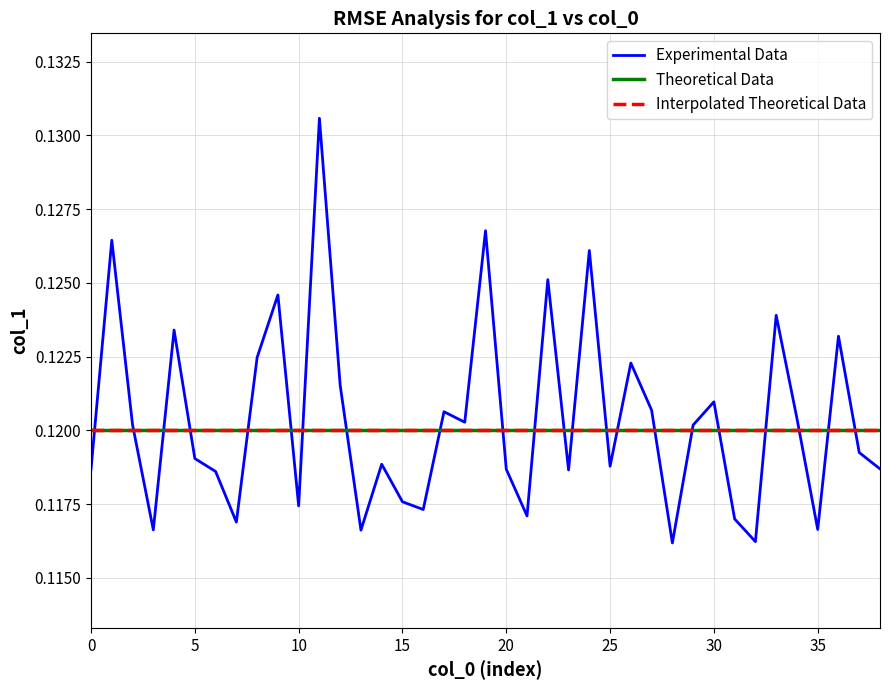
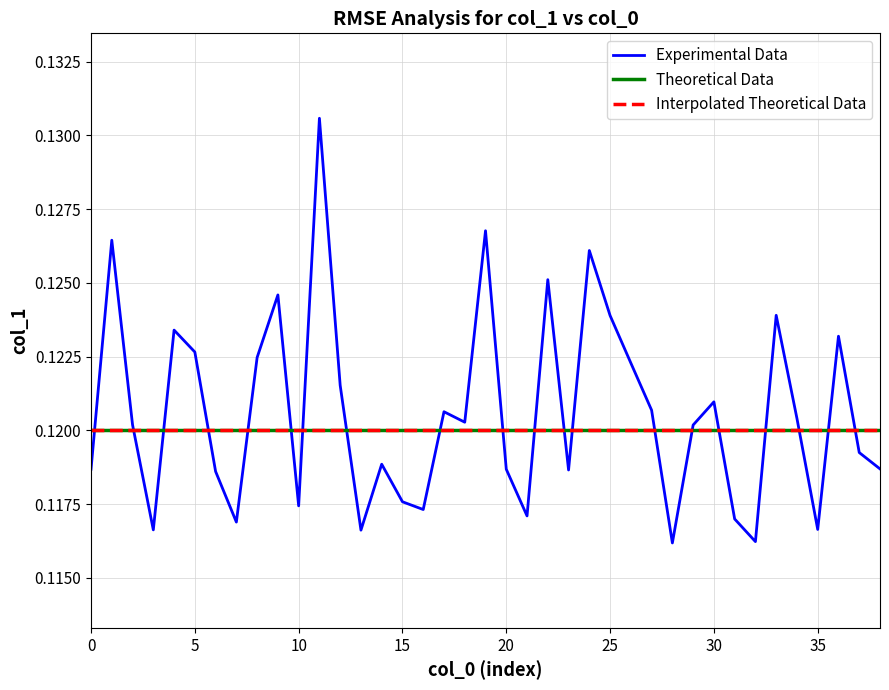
  {
    "Experimental Data": {
      "0": 0.1187,
-     "5": 0.1190,
+     "5": 0.1227,
      "10": 0.1174,
      "15": 0.1176,
      "20": 0.1187,
-     "25": 0.1188,
+     "25": 0.1239,
      "30": 0.1210,
      "35": 0.1166
    },
    "Interpolated Theoretical Data": {
      "0": 0.1200,
      "5": 0.1200,
      "10": 0.1200,
      "15": 0.1200,
      "20": 0.1200,
      "25": 0.1200,
      "30": 0.1200,
      "35": 0.1200
    }
  }
